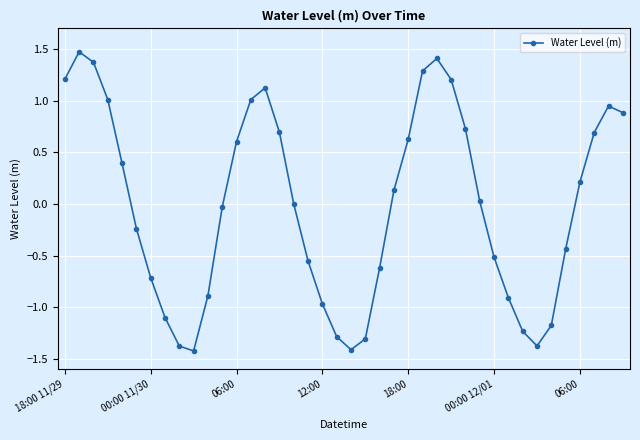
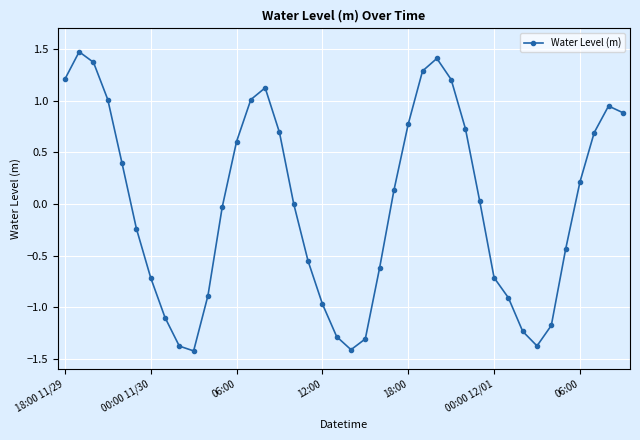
  {
    "18:00 11/29": 1.21,
    "00:00 11/30": -0.71,
    "12:00": -0.97,
-   "18:00": 0.63,
-   "00:00 12/01": -0.52
+   "18:00": 0.77,
+   "00:00 12/01": -0.71
  }
